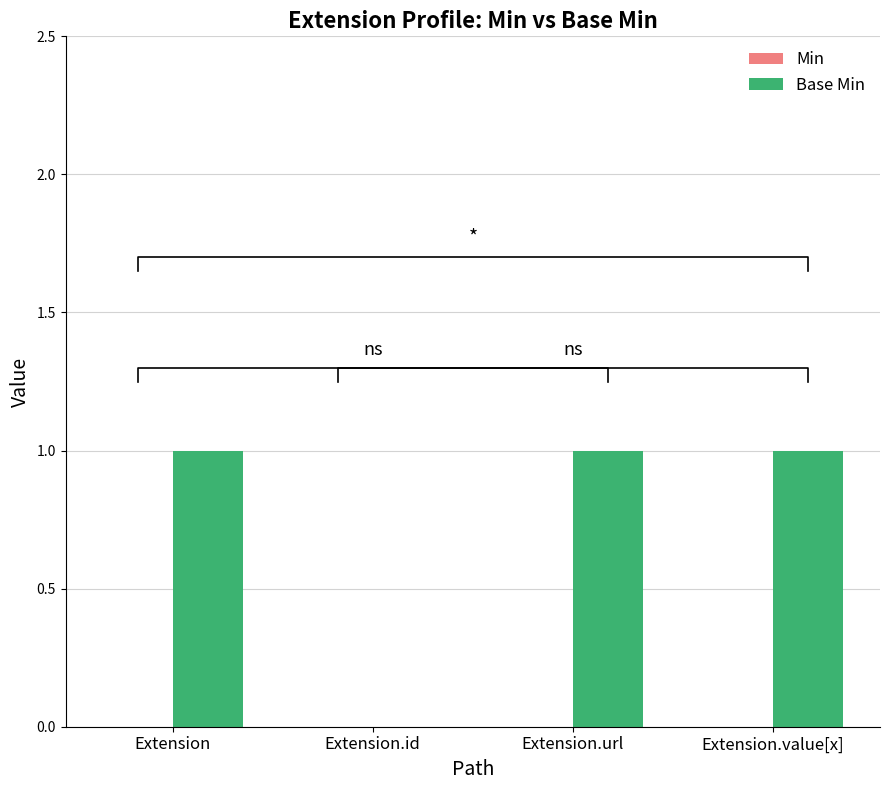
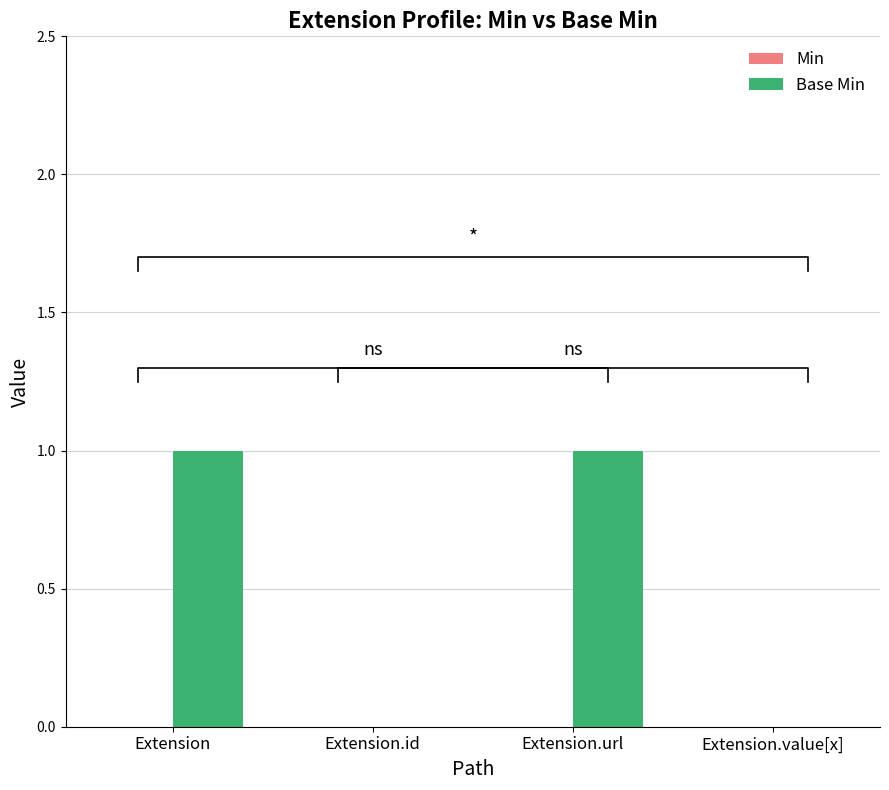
  {
    "Min": {
      "Extension": 0,
      "Extension.id": 0,
      "Extension.url": 0,
      "Extension.value[x]": 0
    },
    "Base Min": {
      "Extension": 1,
      "Extension.id": 0,
      "Extension.url": 1,
-     "Extension.value[x]": 1
+     "Extension.value[x]": 0
    }
  }
